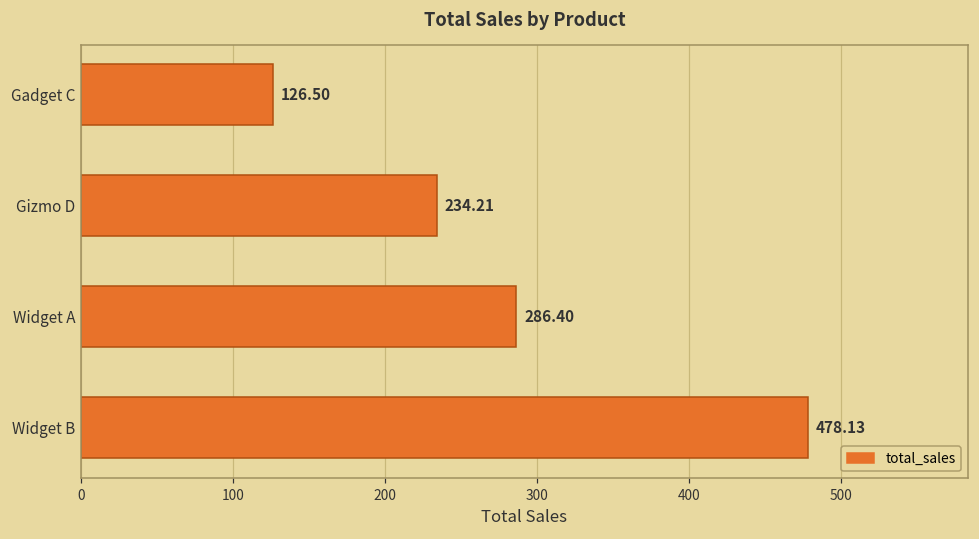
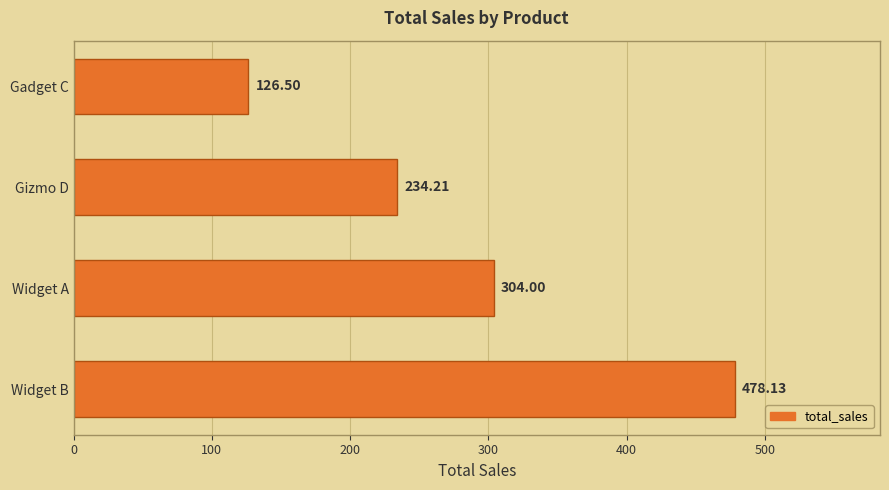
  {
    "Gadget C": 126.50,
    "Gizmo D": 234.21,
-   "Widget A": 286.40,
+   "Widget A": 304.00,
    "Widget B": 478.13
  }
